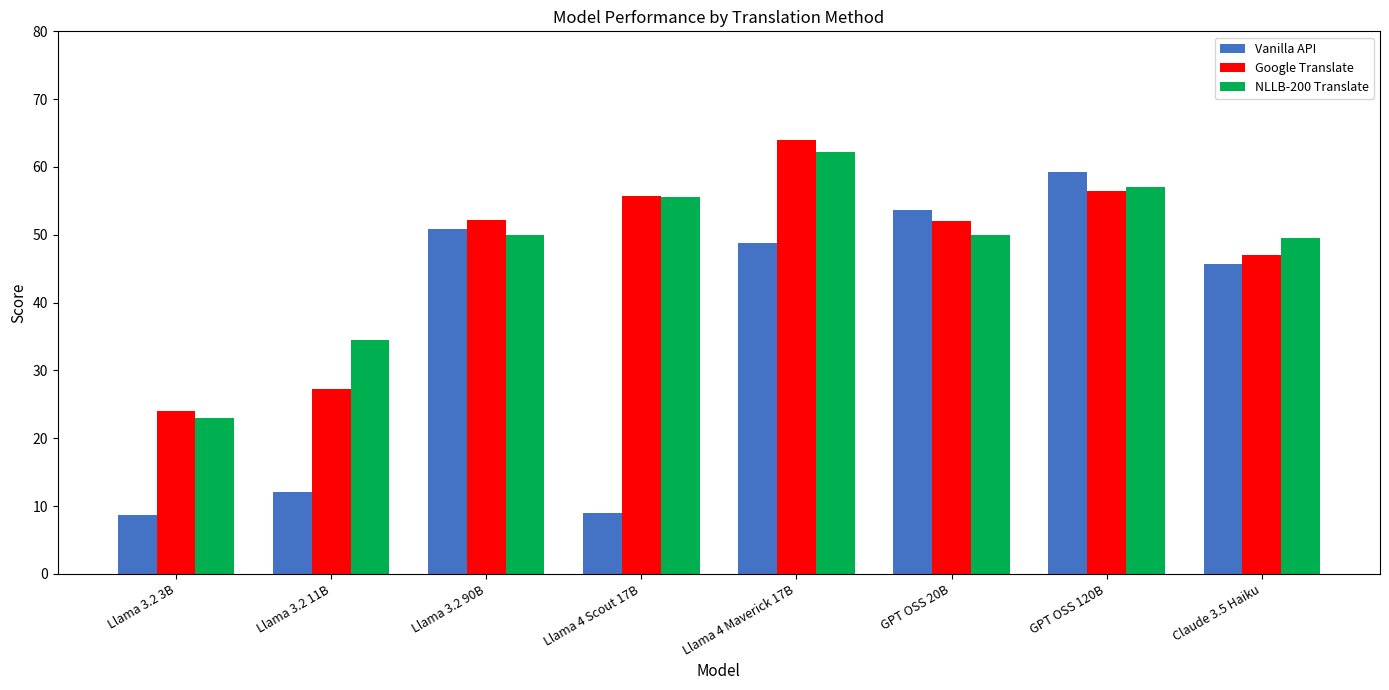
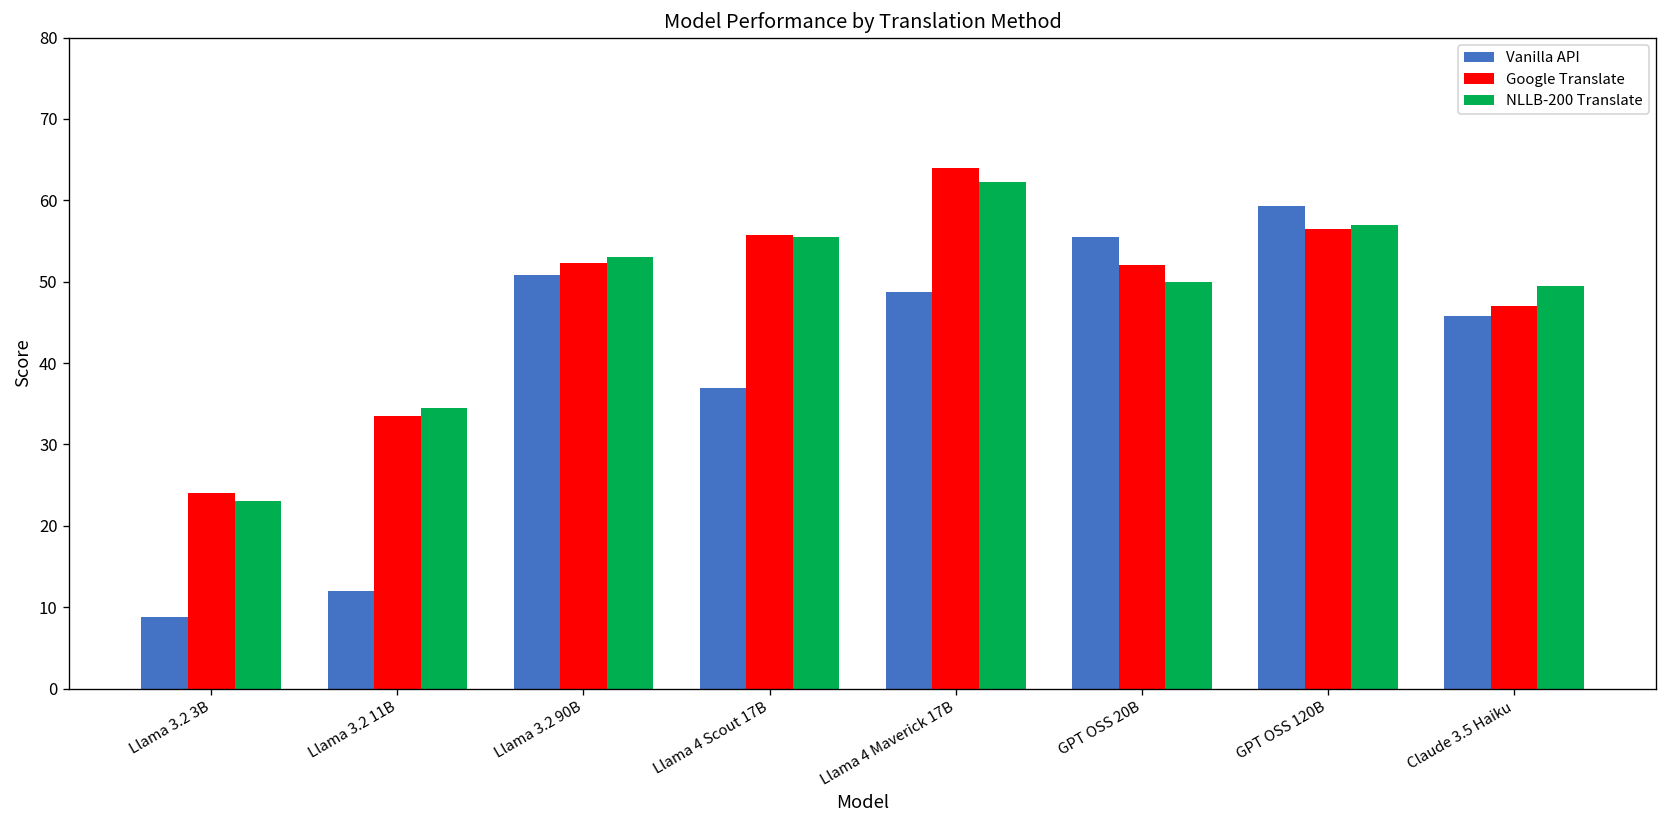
  {
    "Vanilla API": {
      "Llama 3.2 3B": 9,
      "Llama 3.2 11B": 12,
      "Llama 3.2 90B": 51,
-     "Llama 4 Scout 17B": 9,
+     "Llama 4 Scout 17B": 37,
      "Llama 4 Maverick 17B": 49,
-     "GPT OSS 20B": 54,
+     "GPT OSS 20B": 56,
      "GPT OSS 120B": 59,
      "Claude 3.5 Haiku": 46
    },
    "Google Translate": {
      "Llama 3.2 3B": 24,
-     "Llama 3.2 11B": 27,
+     "Llama 3.2 11B": 34,
      "Llama 3.2 90B": 52,
      "Llama 4 Scout 17B": 56,
      "Llama 4 Maverick 17B": 64,
      "GPT OSS 20B": 52,
      "GPT OSS 120B": 56,
      "Claude 3.5 Haiku": 47
    },
    "NLLB-200 Translate": {
      "Llama 3.2 3B": 23,
      "Llama 3.2 11B": 35,
-     "Llama 3.2 90B": 50,
+     "Llama 3.2 90B": 53,
      "Llama 4 Scout 17B": 56,
      "Llama 4 Maverick 17B": 62,
      "GPT OSS 20B": 50,
      "GPT OSS 120B": 57,
      "Claude 3.5 Haiku": 50
    }
  }
